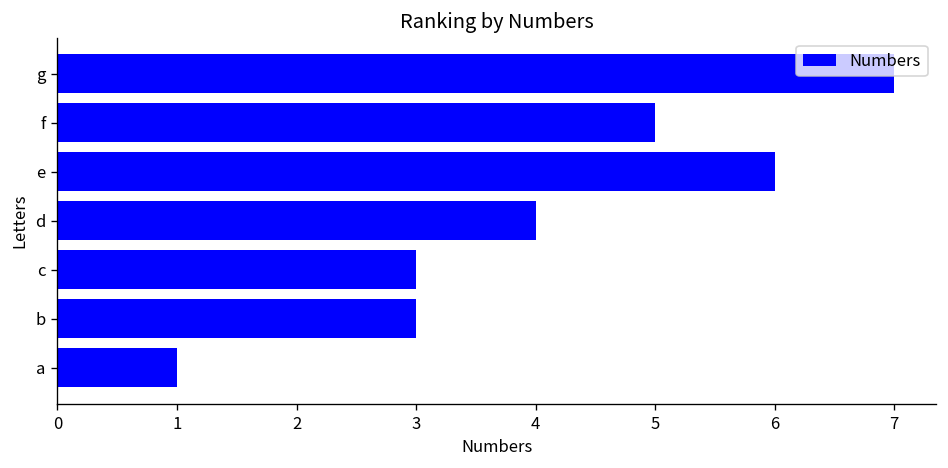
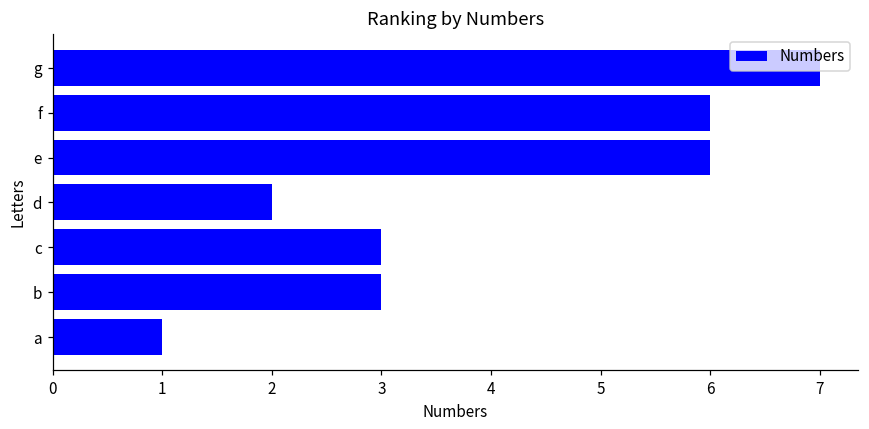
  {
-   "f": 5,
+   "f": 6,
    "e": 6,
-   "d": 4,
+   "d": 2,
    "c": 3,
    "b": 3,
    "a": 1
  }
